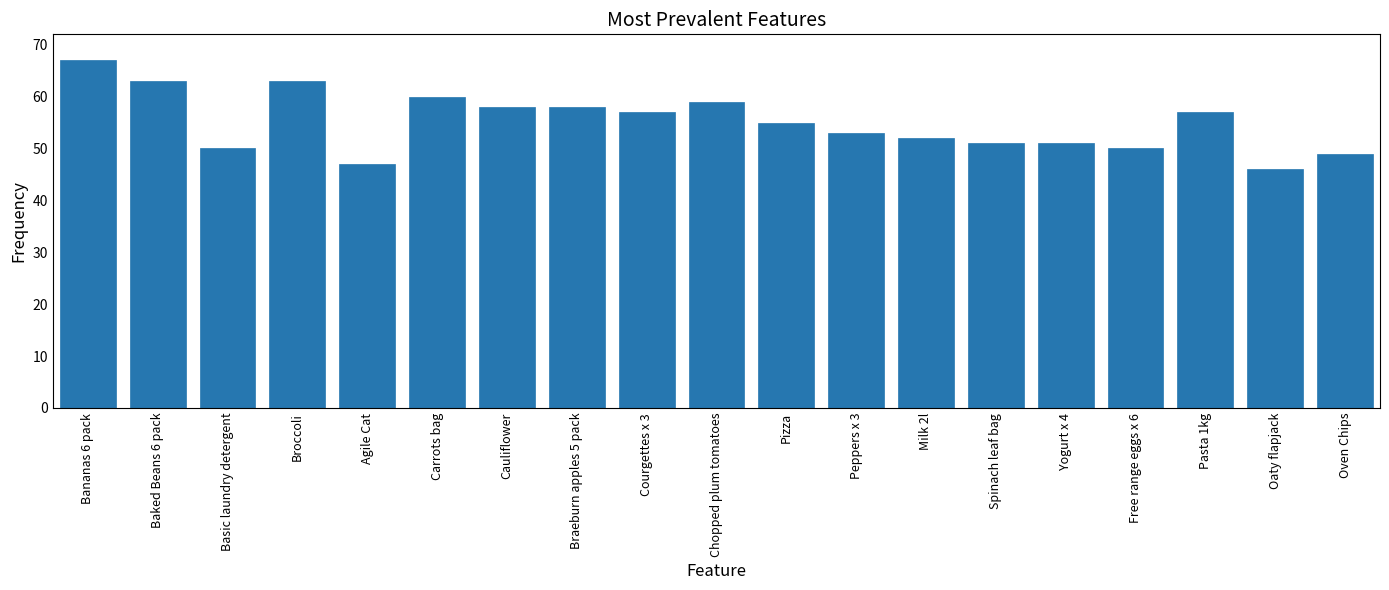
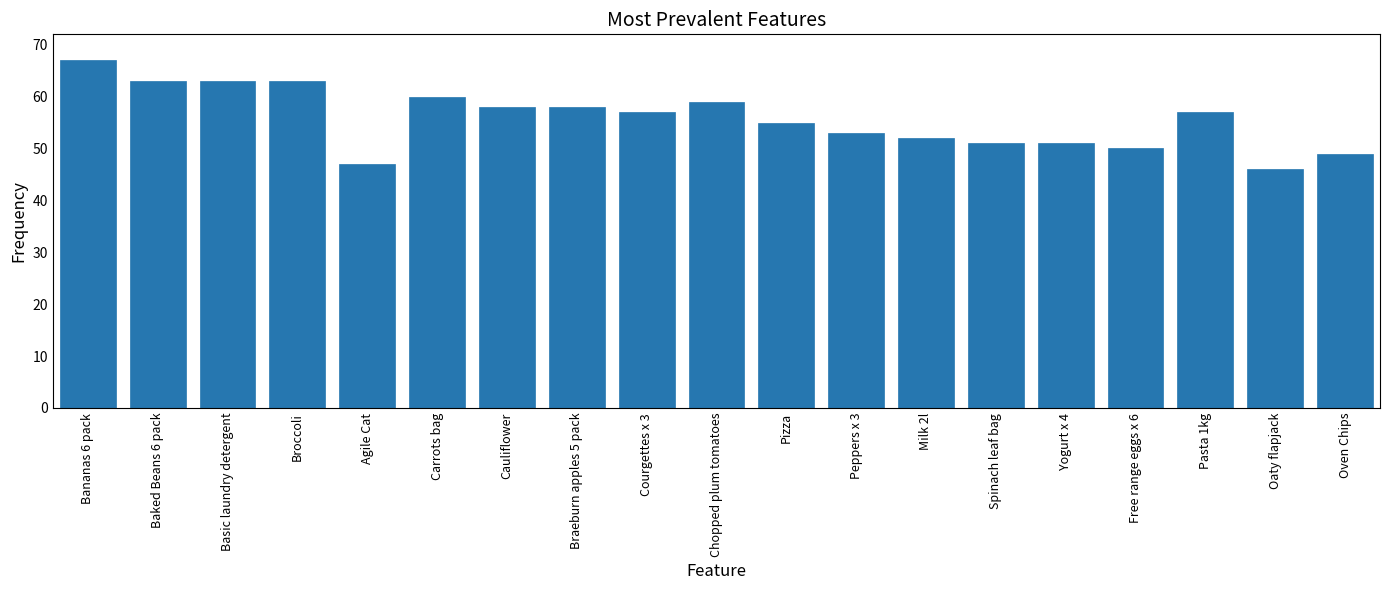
  {
    "Bananas 6 pack": 67,
    "Baked Beans 6 pack": 63,
-   "Basic laundry detergent": 50,
+   "Basic laundry detergent": 63,
    "Broccoli": 63,
    "Agile Cat": 47,
    "Carrots bag": 60,
    "Cauliflower": 58,
    "Braeburn apples 5 pack": 58,
    "Courgettes x 3": 57,
    "Chopped plum tomatoes": 59,
    "Pizza": 55,
    "Peppers x 3": 53,
    "Milk 2l": 52,
    "Spinach leaf bag": 51,
    "Yogurt x 4": 51,
    "Free range eggs x 6": 50,
    "Pasta 1kg": 57,
    "Oaty flapjack": 46,
    "Oven Chips": 49
  }
